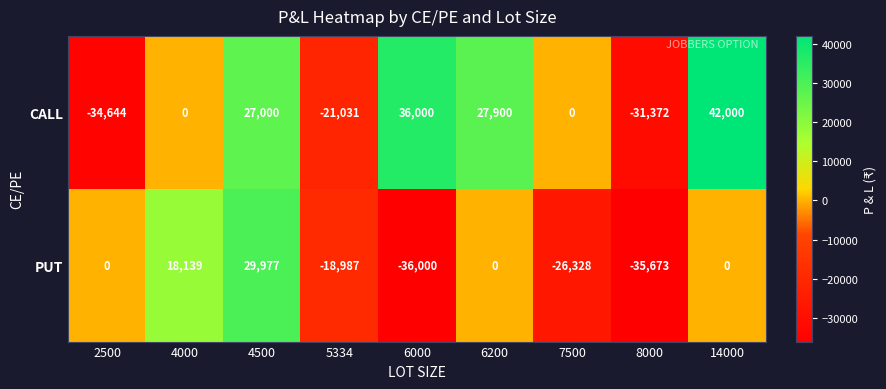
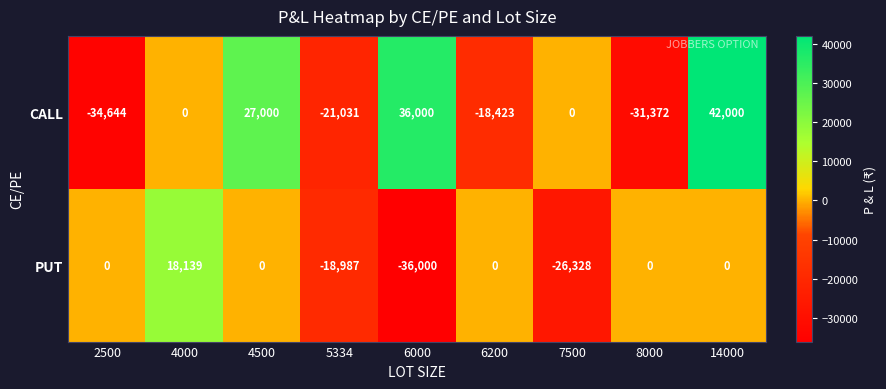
  {
    "CALL": {
      "2500": "-34,644",
      "4000": "0",
      "4500": "27,000",
      "5334": "-21,031",
      "6000": "36,000",
-     "6200": "27,900",
+     "6200": "-18,423",
      "7500": "0",
      "8000": "-31,372"
    },
    "PUT": {
      "2500": "0",
      "4000": "18,139",
-     "4500": "29,977",
+     "4500": "0",
      "5334": "-18,987",
      "6000": "-36,000",
      "6200": "0",
      "7500": "-26,328",
-     "8000": "-35,673",
+     "8000": "0",
      "14000": "0"
    }
  }
